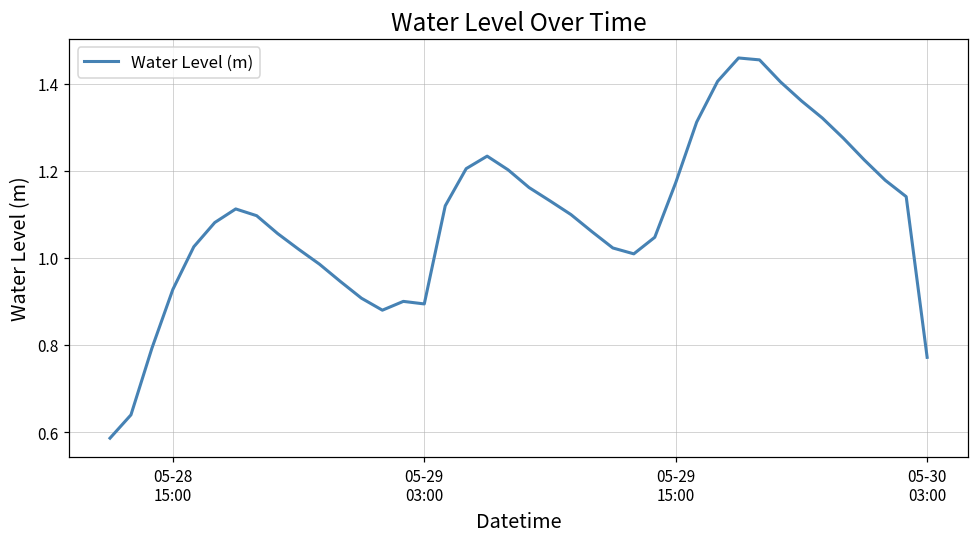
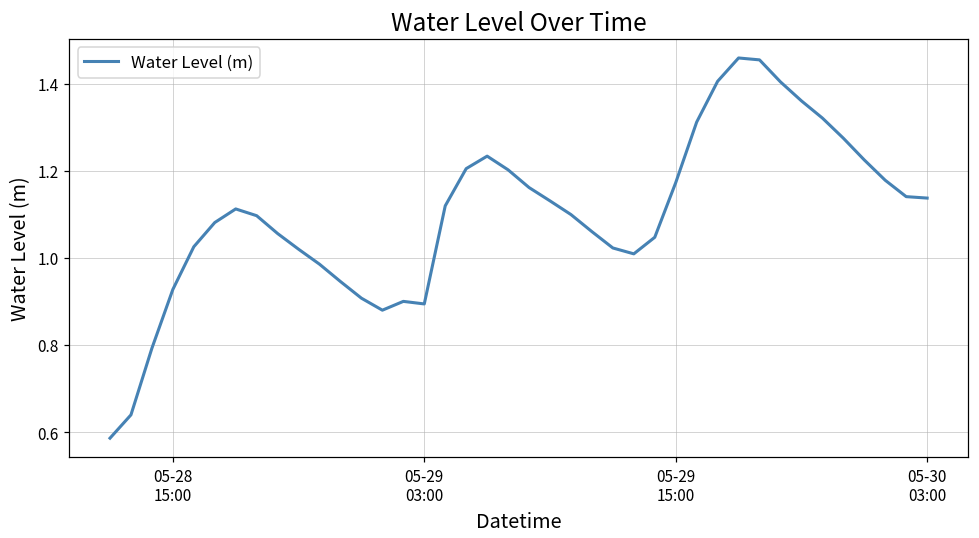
  {
    "05-28 15:00": 0.93,
    "05-29 03:00": 0.89,
    "05-29 15:00": 1.17,
-   "05-30 03:00": 0.77
+   "05-30 03:00": 1.14
  }
